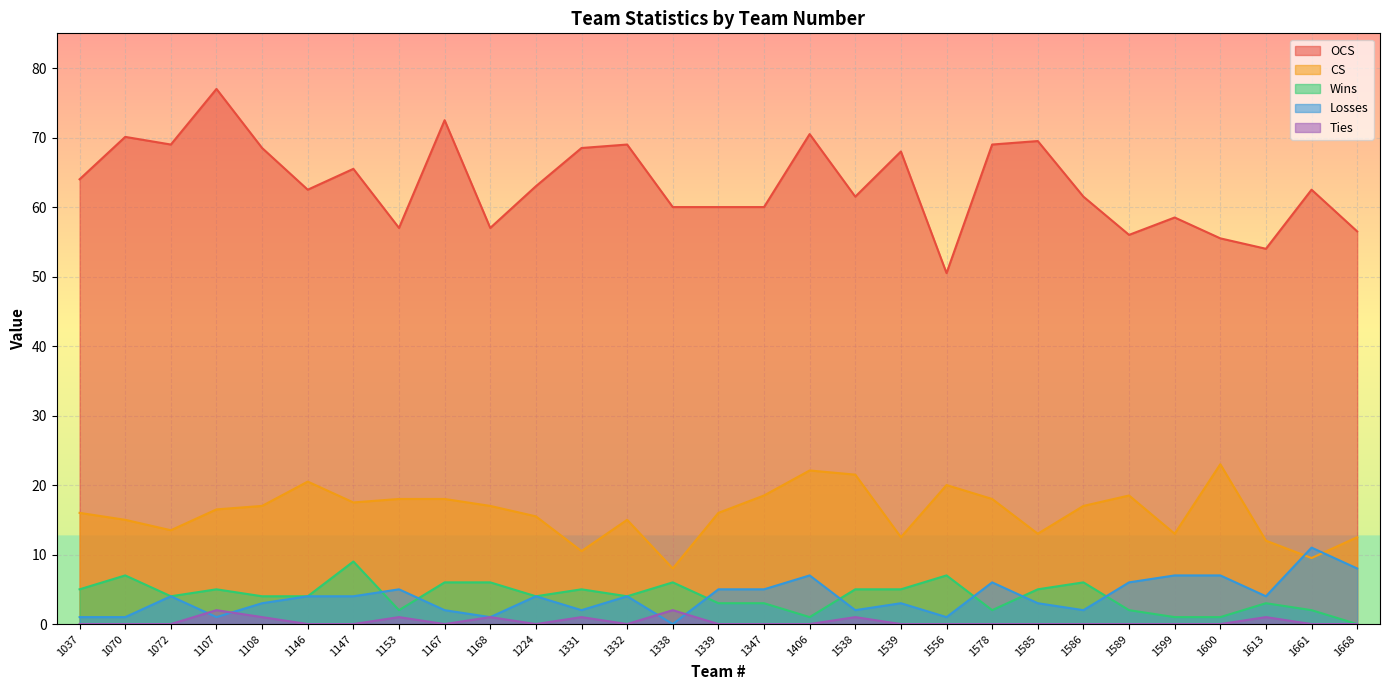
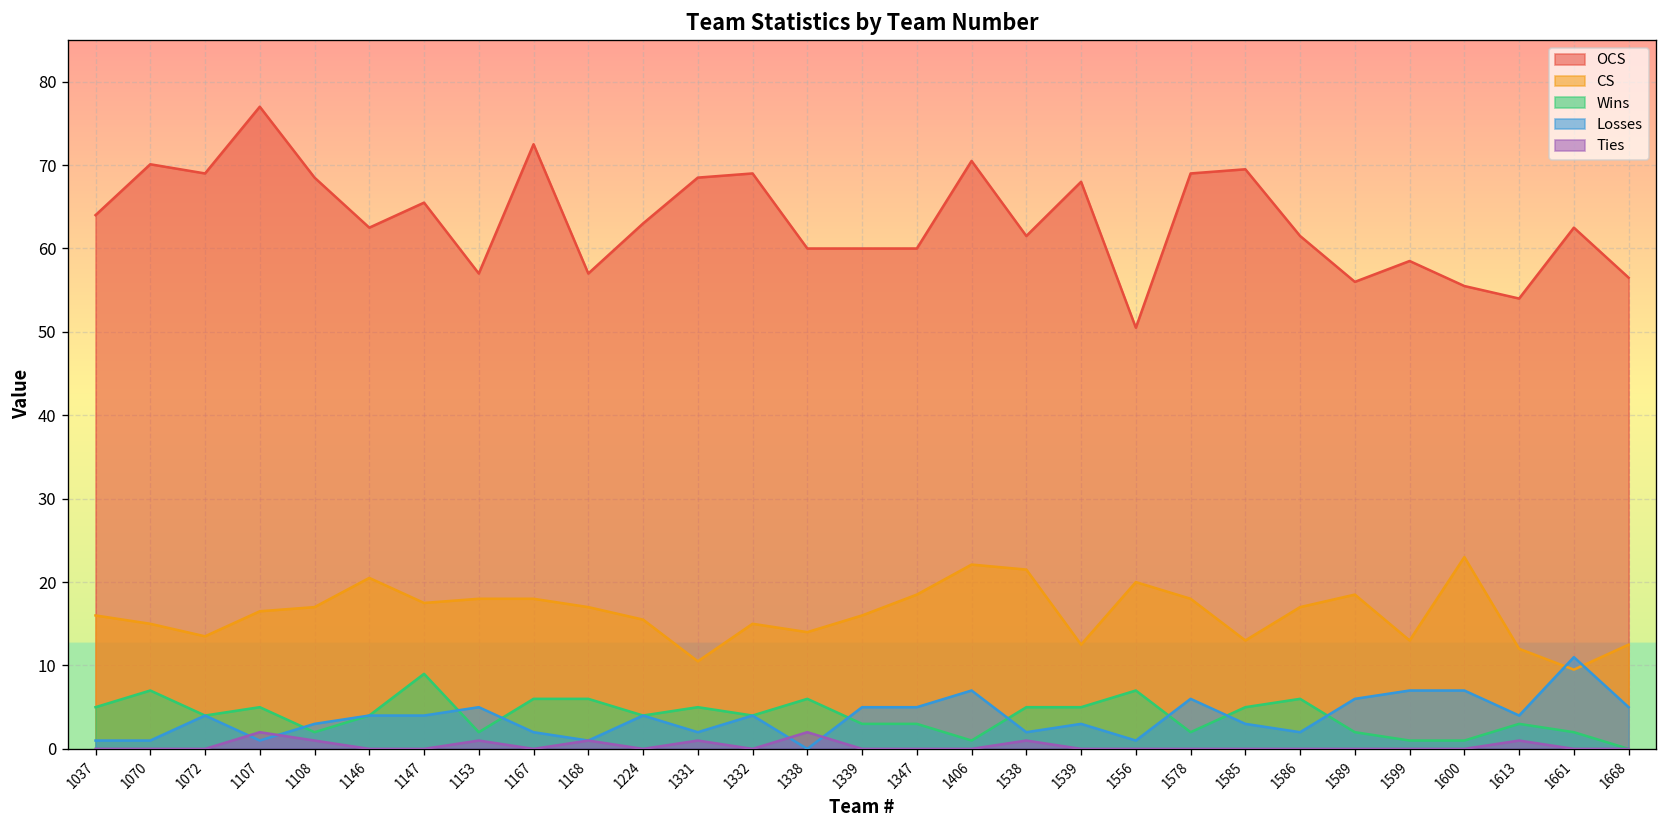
  {
    "OCS": {
      "1037": 64,
      "1070": 70,
      "1072": 69,
      "1107": 77,
      "1108": 69,
      "1146": 63,
      "1147": 66,
      "1153": 57,
      "1167": 73,
      "1168": 57,
      "1224": 63,
      "1331": 69,
      "1332": 69,
      "1338": 60,
      "1339": 60,
      "1347": 60,
      "1406": 71,
      "1538": 62,
      "1539": 68,
      "1556": 51,
      "1578": 69,
      "1585": 70,
      "1586": 62,
      "1589": 56,
      "1599": 59,
      "1600": 56,
      "1613": 54,
      "1661": 63,
      "1668": 57
    },
    "CS": {
      "1037": 16,
      "1070": 15,
      "1072": 14,
      "1107": 17,
      "1108": 17,
      "1146": 21,
      "1147": 18,
      "1153": 18,
      "1167": 18,
      "1168": 17,
      "1224": 16,
      "1331": 11,
      "1332": 15,
-     "1338": 8,
+     "1338": 14,
      "1339": 16,
      "1347": 19,
      "1406": 22,
      "1538": 22,
      "1539": 13,
      "1556": 20,
      "1578": 18,
      "1585": 13,
      "1586": 17,
      "1589": 19,
      "1599": 13,
      "1600": 23,
      "1613": 12,
      "1661": 10,
      "1668": 13
    },
    "Wins": {
      "1037": 5,
      "1070": 7,
      "1107": 5,
-     "1108": 4,
+     "1108": 2,
      "1147": 9,
      "1153": 2,
      "1167": 6,
      "1168": 6,
      "1331": 5,
      "1338": 6,
      "1339": 3,
      "1347": 3,
      "1406": 1,
      "1538": 5,
      "1539": 5,
      "1556": 7,
      "1578": 2,
      "1585": 5,
      "1586": 6,
      "1589": 2,
      "1599": 1,
      "1600": 1,
      "1613": 3,
      "1661": 2
    },
    "Losses": {
      "1037": 1,
      "1070": 1,
      "1107": 1,
      "1108": 3,
      "1147": 4,
      "1153": 5,
      "1167": 2,
      "1331": 2,
      "1338": 0,
      "1339": 5,
      "1347": 5,
      "1406": 7,
      "1538": 2,
      "1539": 3,
      "1556": 1,
      "1578": 6,
      "1585": 3,
      "1586": 2,
      "1589": 6,
      "1599": 7,
      "1600": 7,
      "1613": 4,
      "1661": 11,
-     "1668": 8
+     "1668": 5
    },
    "Ties": {
      "1037": 0,
      "1070": 0,
      "1072": 0,
      "1107": 2,
      "1108": 1,
      "1146": 0,
      "1147": 0,
      "1153": 1,
      "1167": 0,
      "1224": 0,
      "1331": 1,
      "1332": 0,
      "1338": 2,
      "1339": 0,
      "1347": 0,
      "1406": 0,
      "1538": 1,
      "1539": 0,
      "1556": 0,
      "1578": 0,
      "1585": 0,
      "1586": 0,
      "1589": 0,
      "1599": 0,
      "1600": 0,
      "1613": 1,
      "1661": 0
    }
  }
